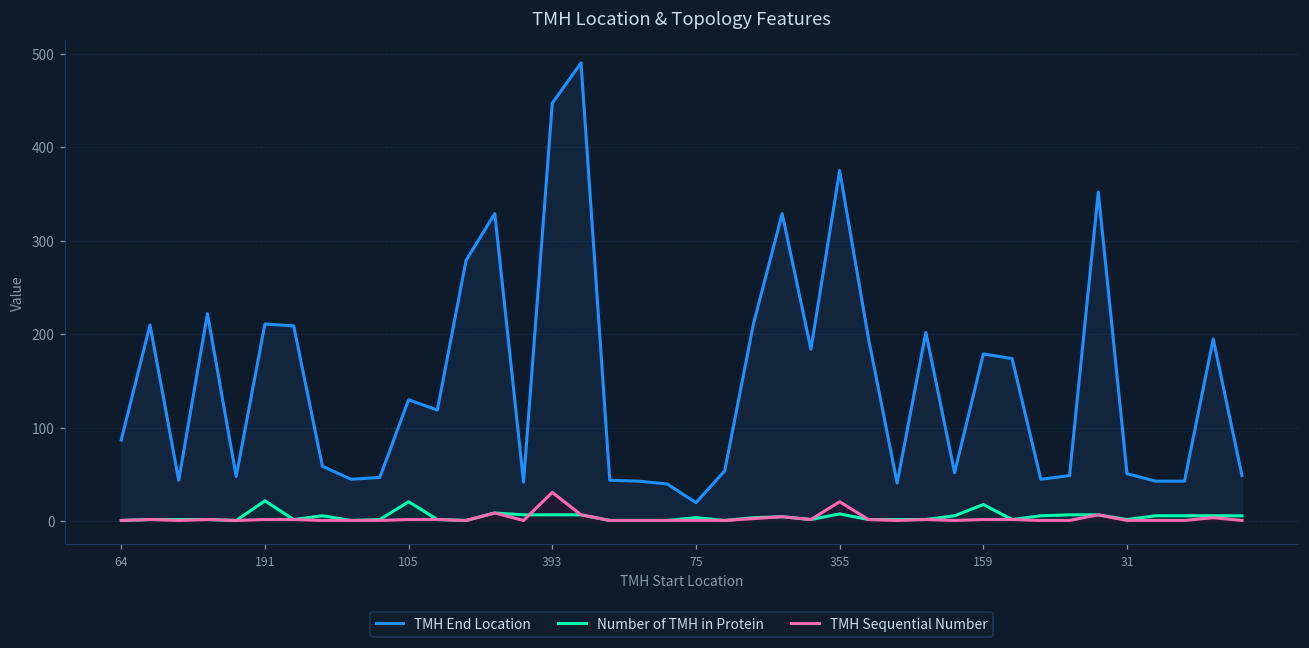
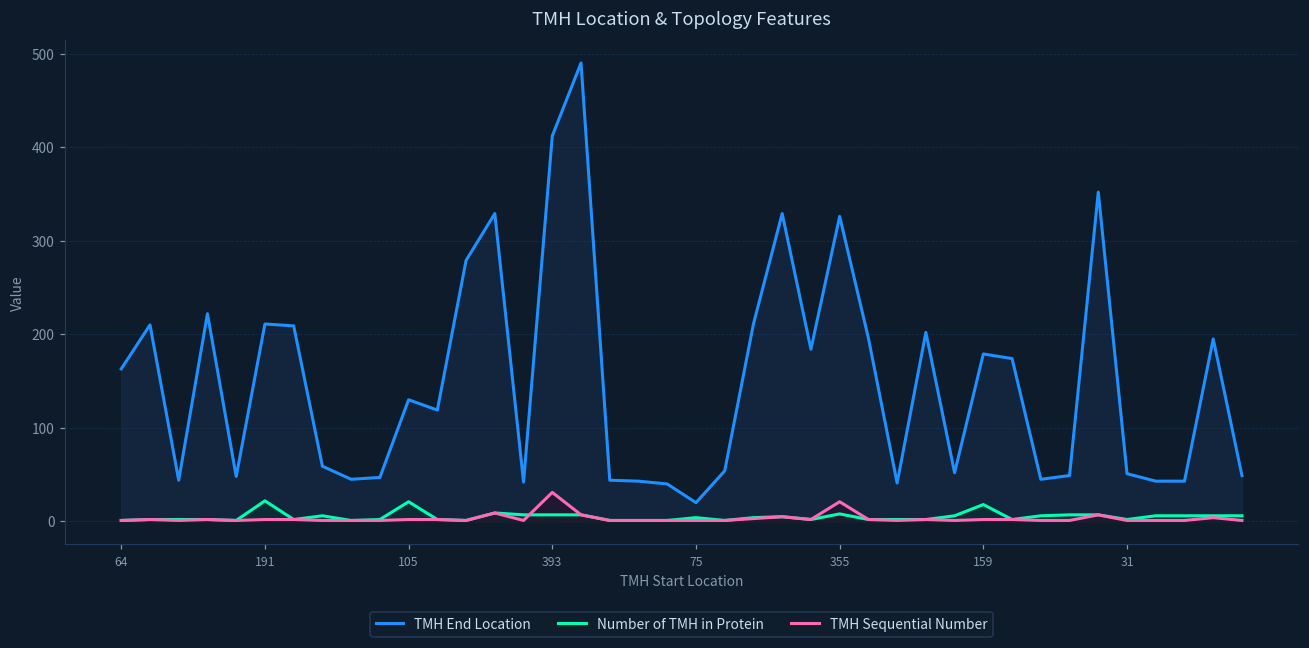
  {
    "TMH End Location": {
-     "64": 90,
+     "64": 160,
      "191": 210,
      "105": 130,
-     "393": 450,
+     "393": 410,
      "75": 20,
-     "355": 380,
+     "355": 330,
      "159": 180
    },
    "Number of TMH in Protein": {
      "191": 20,
      "105": 20,
      "393": 10,
      "355": 10,
      "159": 20
    },
    "TMH Sequential Number": {
      "191": 0,
      "105": 0,
      "393": 30,
      "355": 20,
      "159": 0
    }
  }
